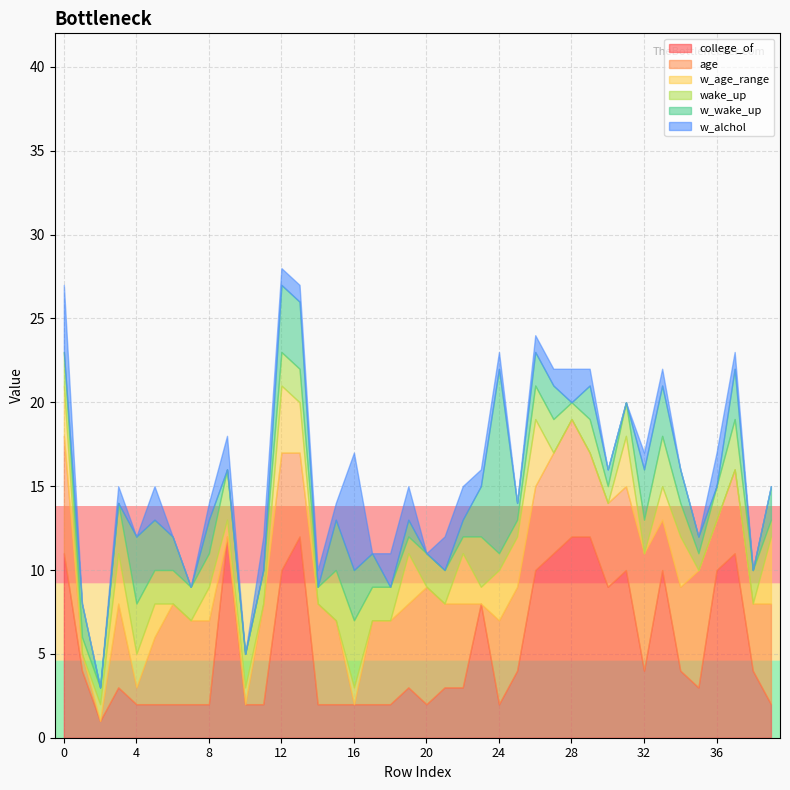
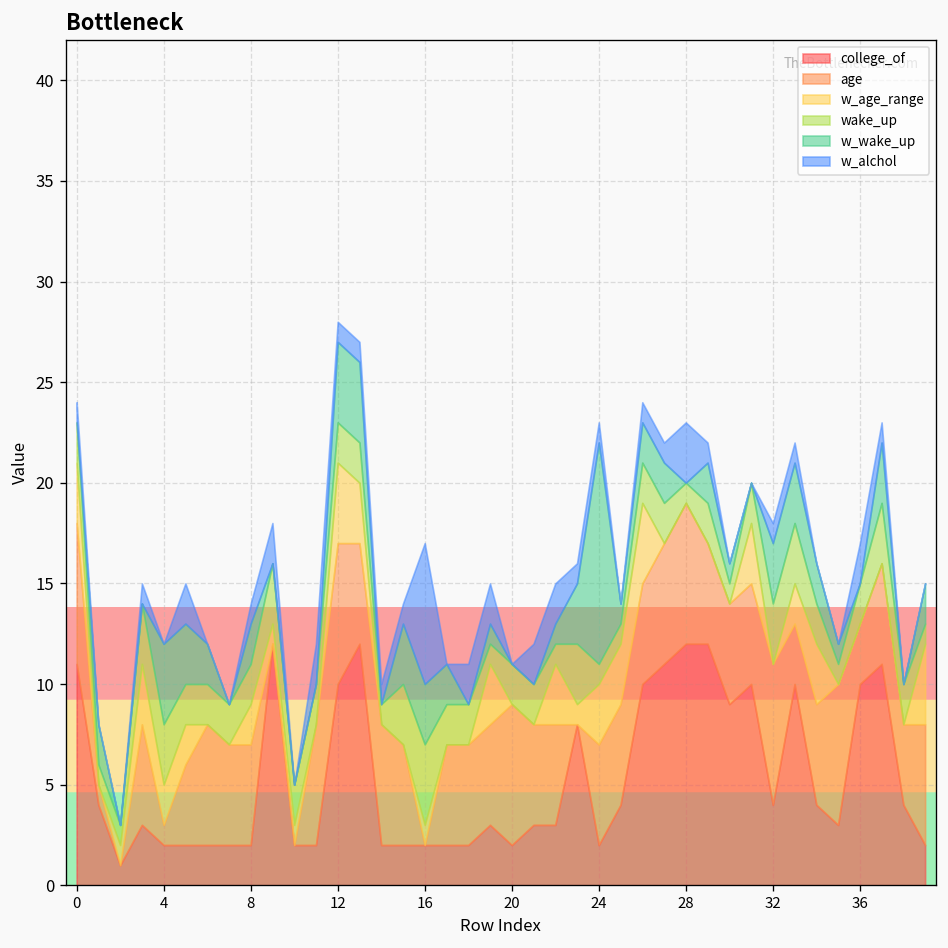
  {
    "wake_up": {
      "4": 3,
      "8": 2,
      "12": 2,
      "16": 4,
      "24": 1,
-     "32": 2
+     "32": 3
    },
    "w_wake_up": {
      "8": 2,
      "12": 4,
      "16": 3,
      "24": 11,
      "32": 3
    },
    "w_alchol": {
-     "0": 4,
+     "0": 1,
      "8": 1,
      "12": 1,
      "16": 7,
      "24": 1,
-     "28": 2,
+     "28": 3,
      "32": 1,
      "36": 2
    }
  }
